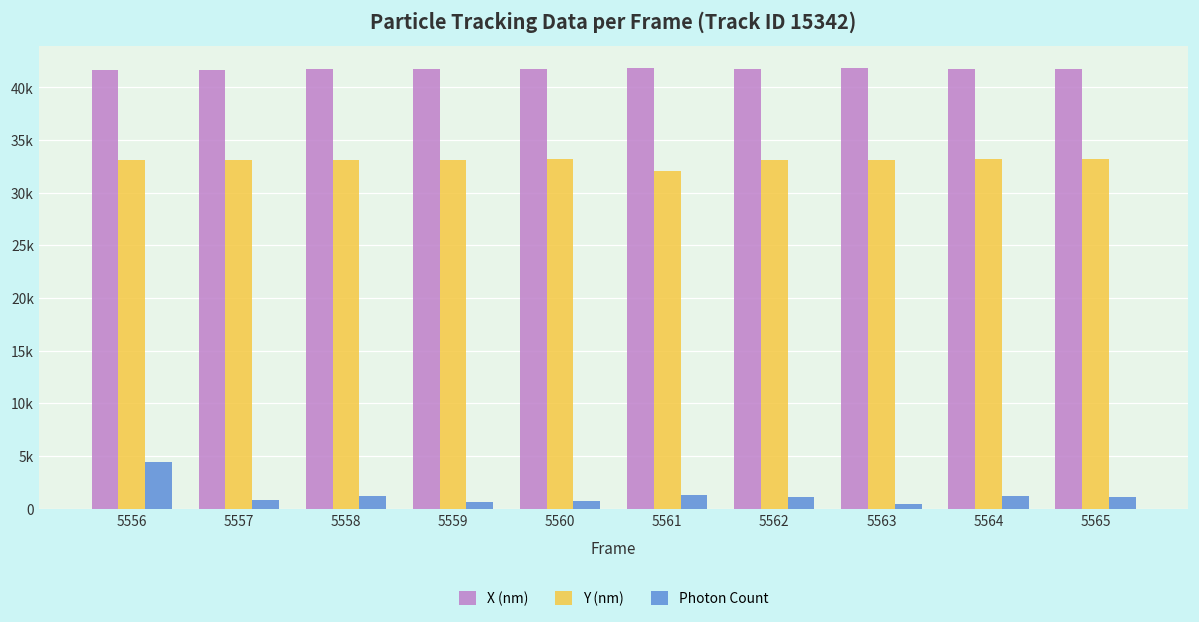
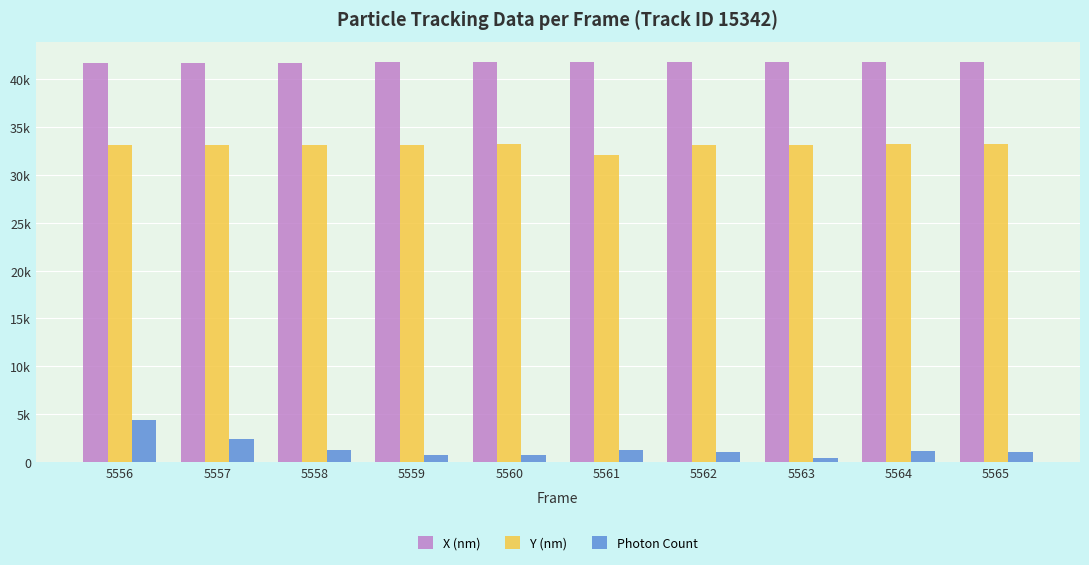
  {
    "X (nm)": {
      "5556": 42000,
      "5557": 42000,
      "5558": 42000,
      "5559": 42000,
      "5560": 42000,
      "5561": 42000,
      "5562": 42000,
      "5563": 42000,
      "5564": 42000,
      "5565": 42000
    },
    "Y (nm)": {
      "5556": 33000,
      "5557": 33000,
      "5558": 33000,
      "5559": 33000,
      "5560": 33000,
      "5561": 32000,
      "5562": 33000,
      "5563": 33000,
      "5564": 33000,
      "5565": 33000
    },
    "Photon Count": {
      "5556": 4000,
-     "5557": 1000,
+     "5557": 2000,
      "5558": 1000,
      "5559": 1000,
      "5560": 1000,
      "5561": 1000,
      "5562": 1000,
      "5563": 0,
      "5564": 1000,
      "5565": 1000
    }
  }
